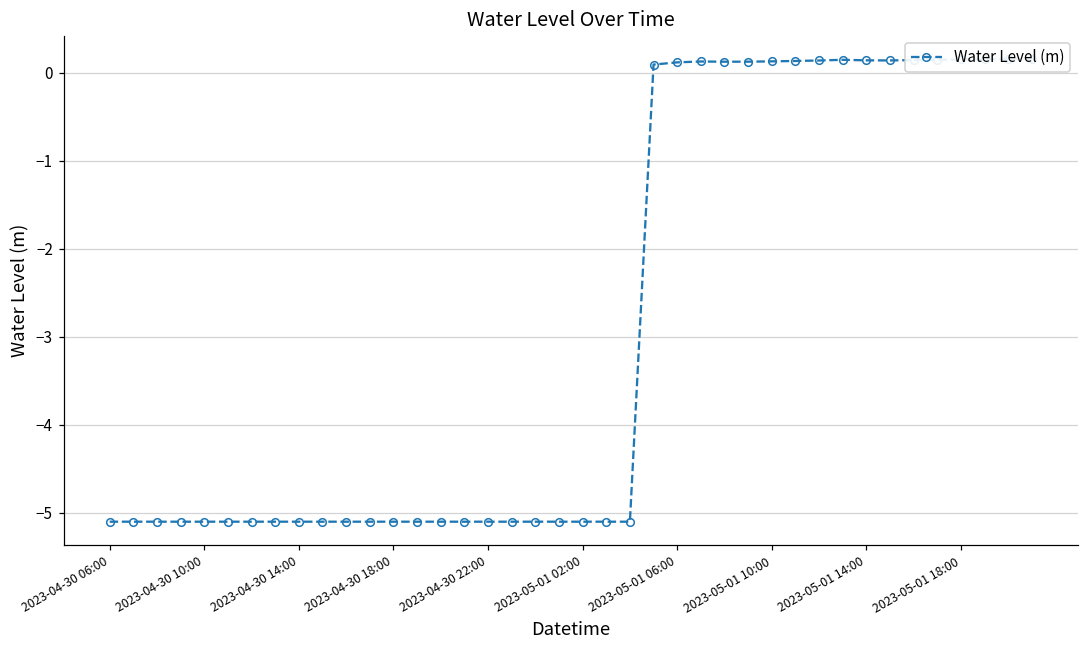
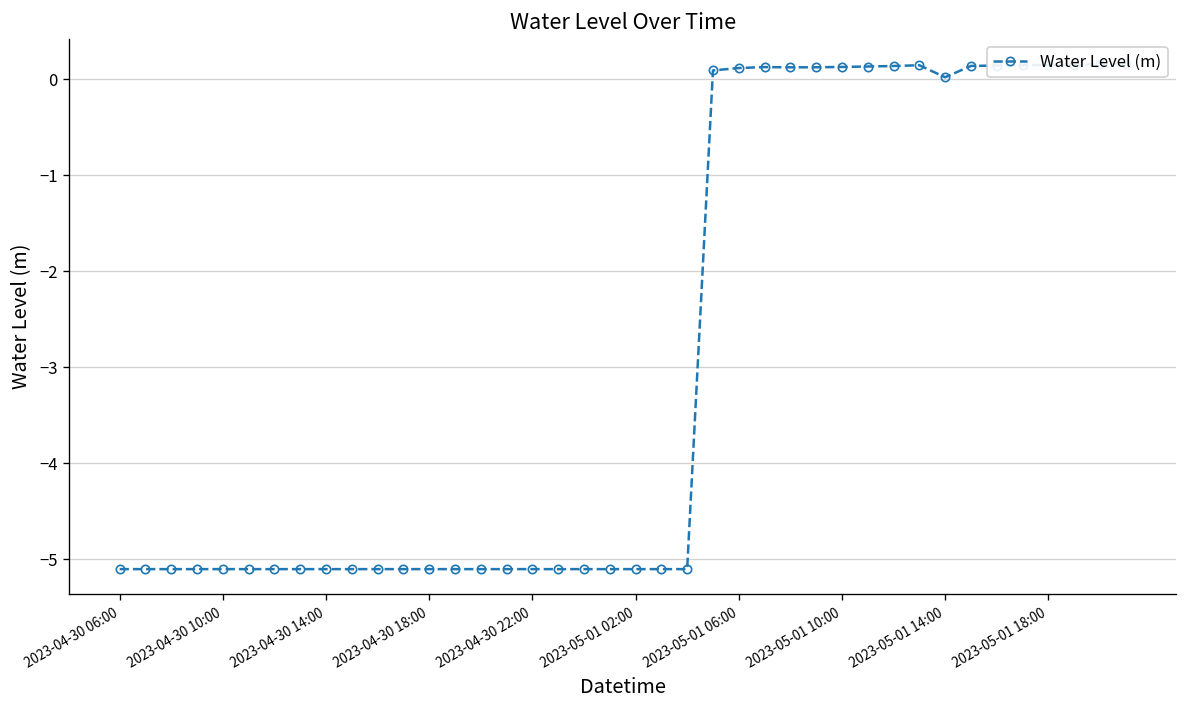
  {
    "2023-04-30 06:00": -5.1,
    "2023-04-30 10:00": -5.1,
    "2023-04-30 14:00": -5.1,
    "2023-04-30 18:00": -5.1,
    "2023-04-30 22:00": -5.1,
    "2023-05-01 02:00": -5.1,
    "2023-05-01 06:00": 0.1,
    "2023-05-01 10:00": 0.1,
-   "2023-05-01 14:00": 0.1
+   "2023-05-01 14:00": 0.0
  }
